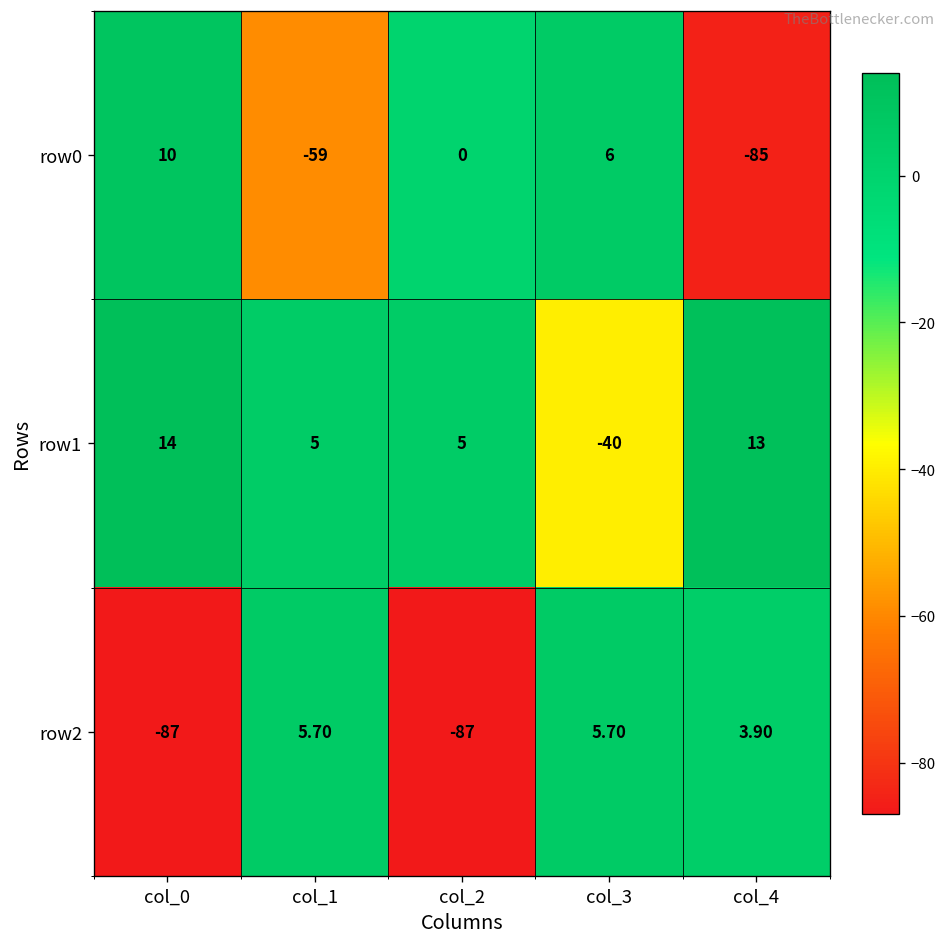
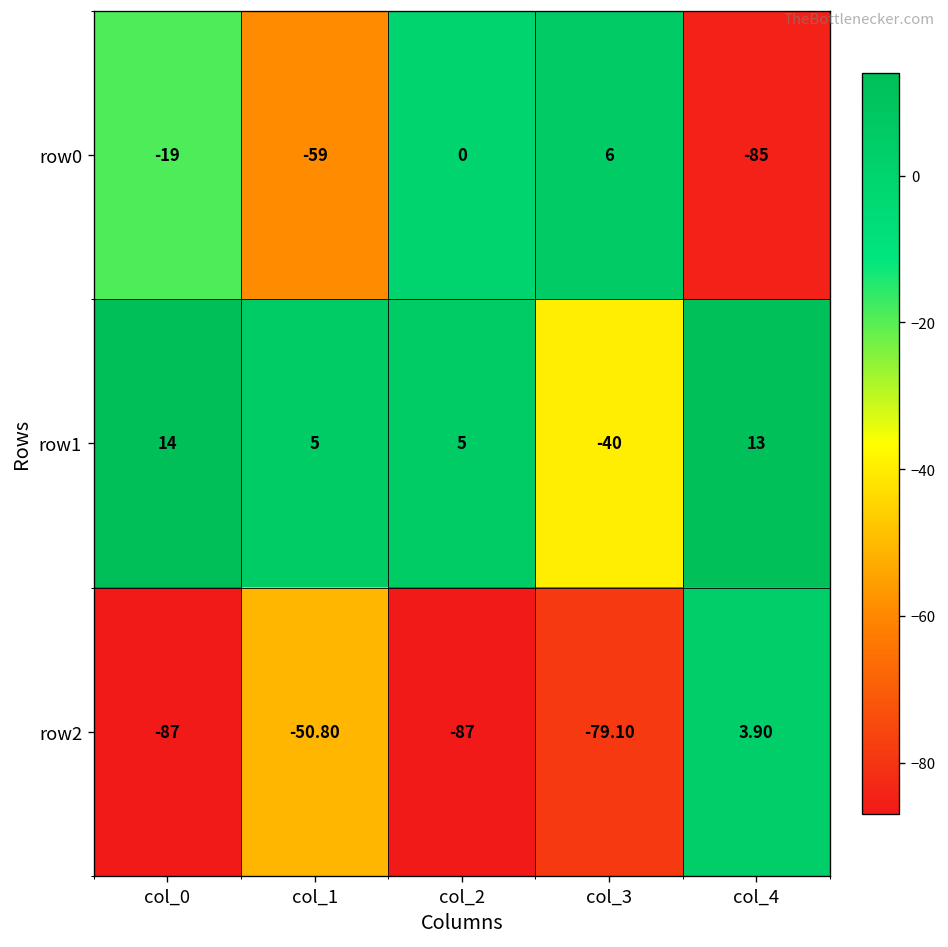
  {
    "row0": {
-     "col_0": 10,
+     "col_0": -19,
      "col_1": -59,
      "col_2": 0,
      "col_3": 6,
      "col_4": -85
    },
    "row1": {
      "col_0": 14,
      "col_1": 5,
      "col_2": 5,
      "col_3": -40,
      "col_4": 13
    },
    "row2": {
      "col_0": -87,
-     "col_1": 5.70,
+     "col_1": -50.80,
      "col_2": -87,
-     "col_3": 5.70,
+     "col_3": -79.10,
      "col_4": 3.90
    }
  }
